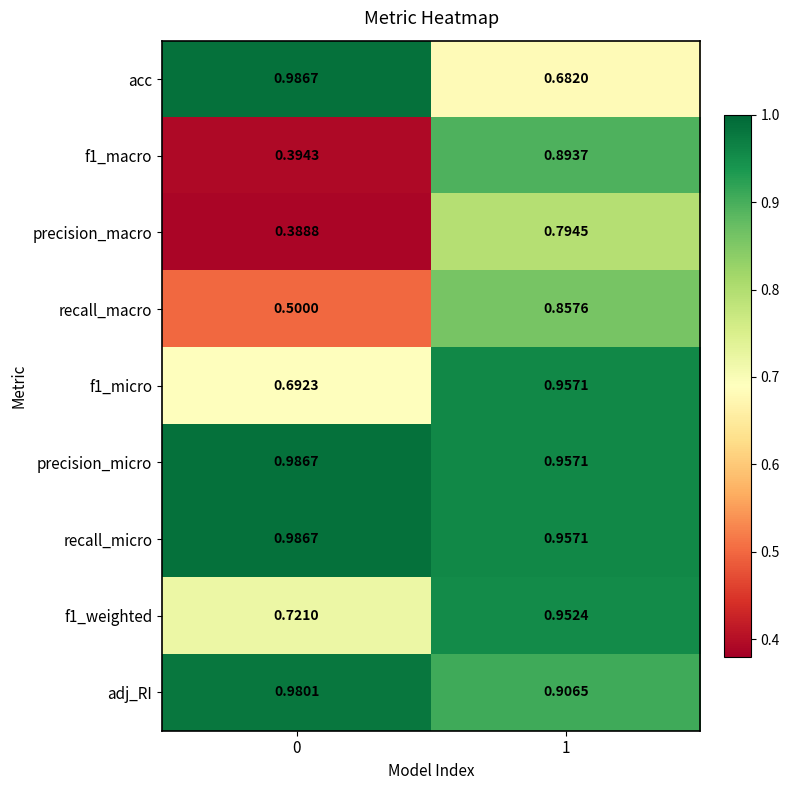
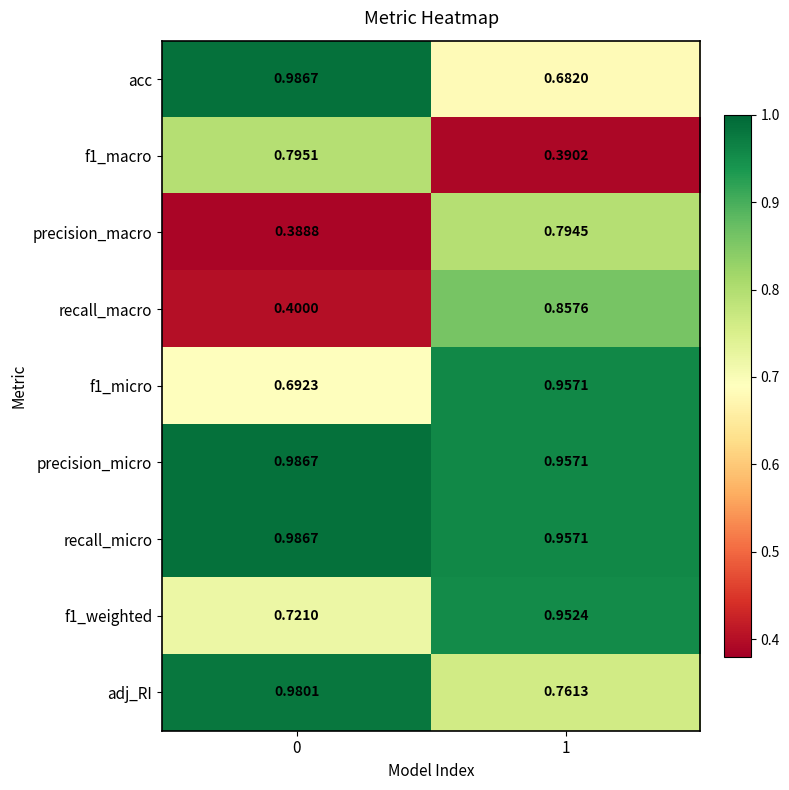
  {
    "acc": {
      "0": 0.9867,
      "1": 0.6820
    },
    "f1_macro": {
-     "0": 0.3943,
-     "1": 0.8937
+     "0": 0.7951,
+     "1": 0.3902
    },
    "precision_macro": {
      "0": 0.3888,
      "1": 0.7945
    },
    "recall_macro": {
-     "0": 0.5000,
+     "0": 0.4000,
      "1": 0.8576
    },
    "f1_micro": {
      "0": 0.6923,
      "1": 0.9571
    },
    "precision_micro": {
      "0": 0.9867,
      "1": 0.9571
    },
    "recall_micro": {
      "0": 0.9867,
      "1": 0.9571
    },
    "f1_weighted": {
      "0": 0.7210,
      "1": 0.9524
    },
    "adj_RI": {
      "0": 0.9801,
-     "1": 0.9065
+     "1": 0.7613
    }
  }
